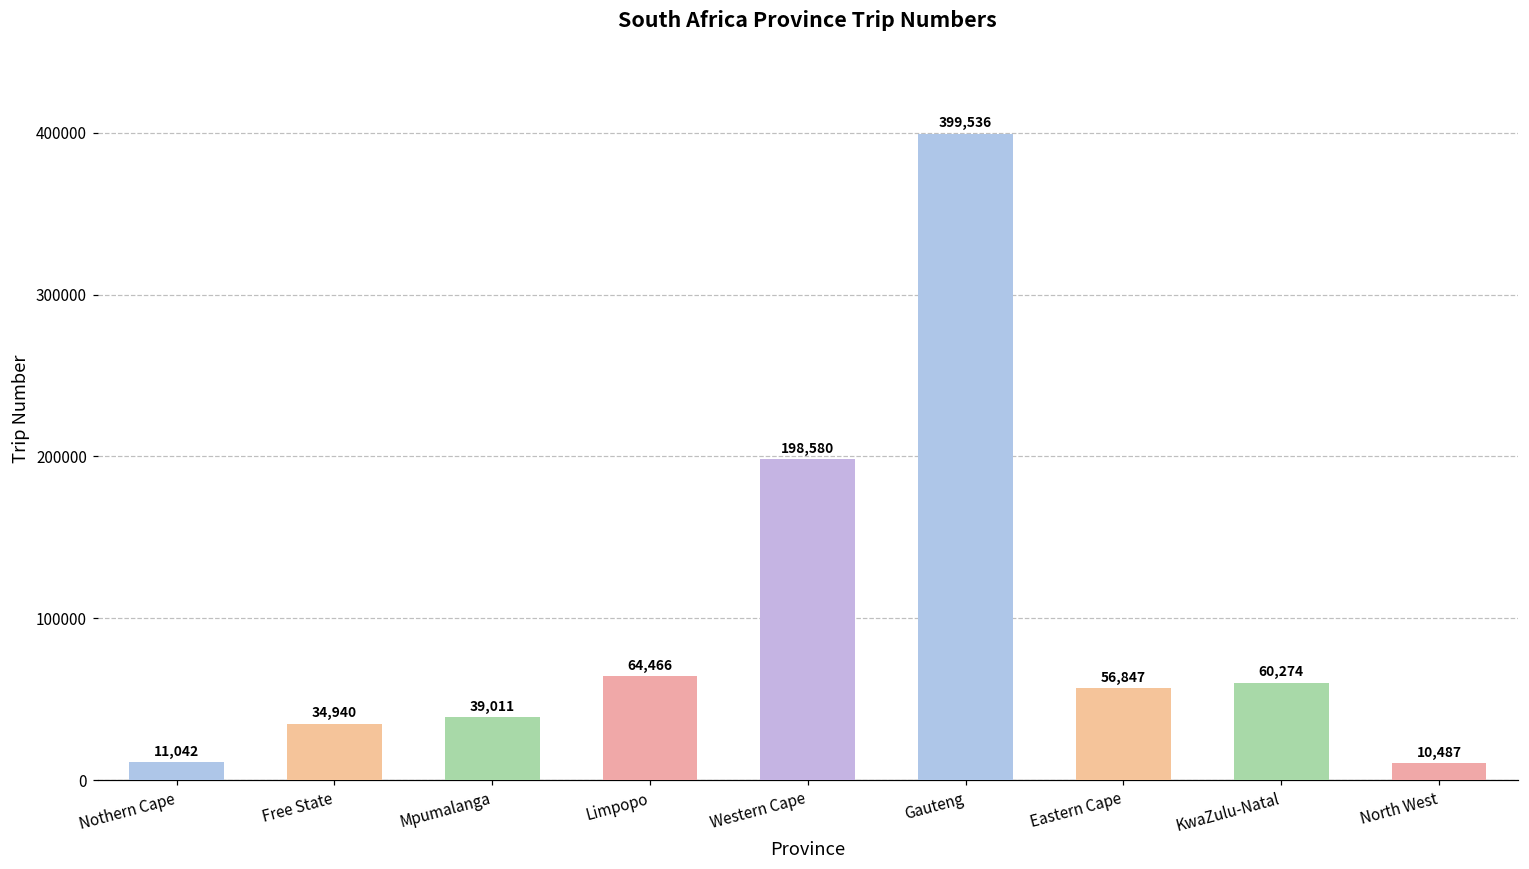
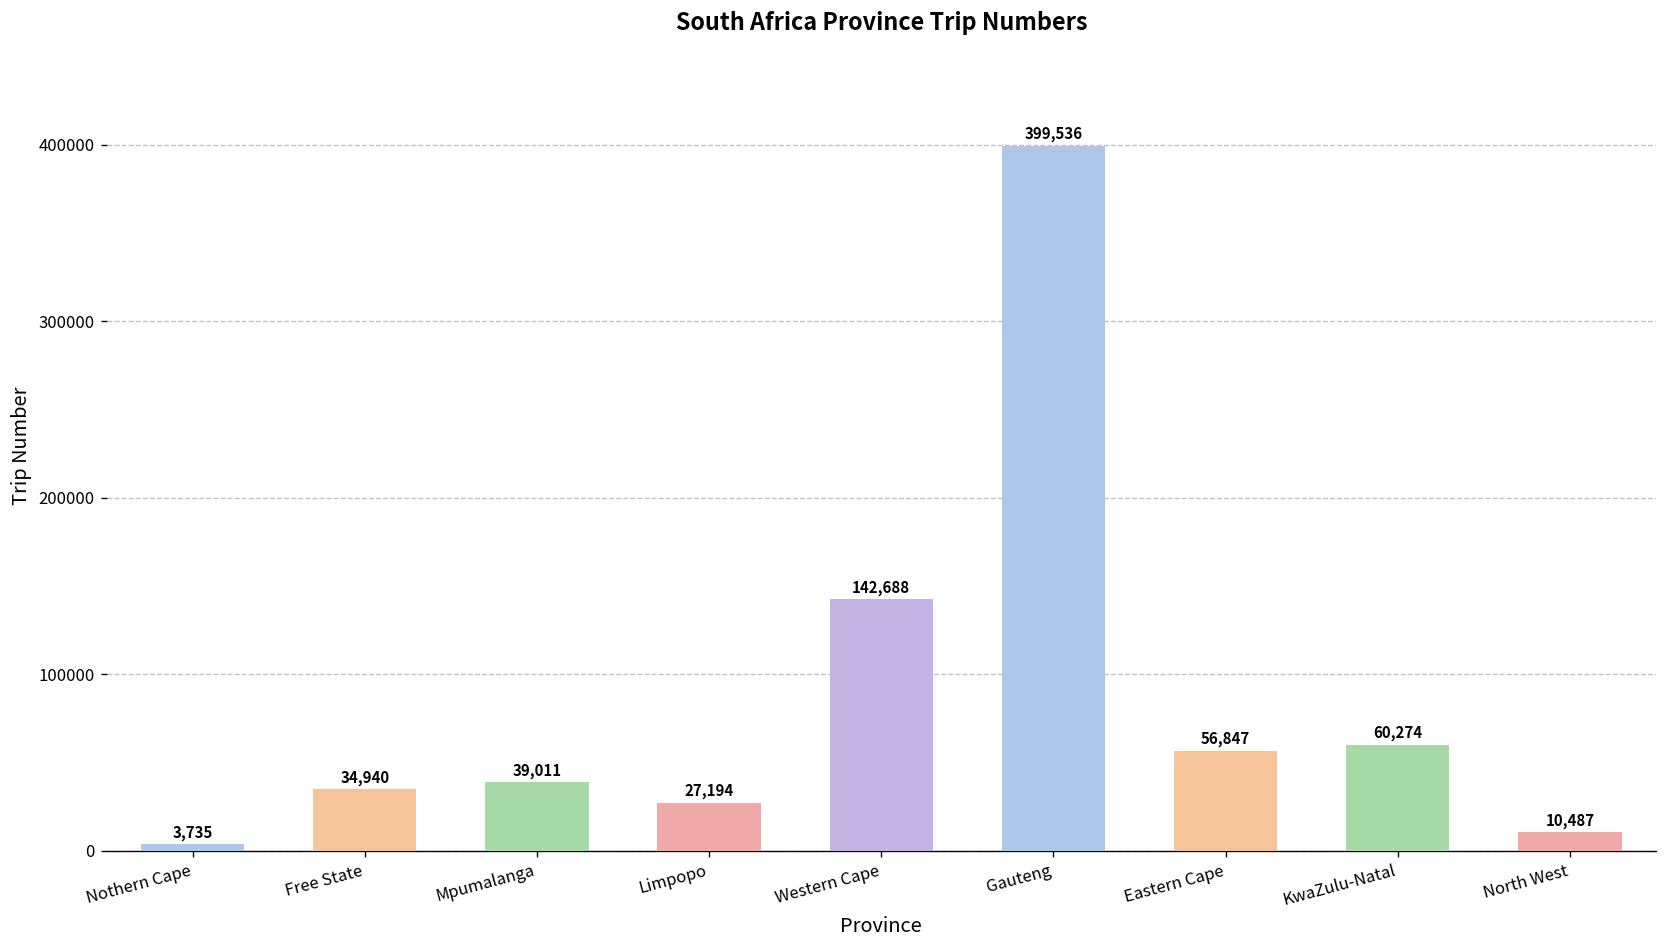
  {
-   "Nothern Cape": "11,042",
+   "Nothern Cape": "3,735",
    "Free State": "34,940",
    "Mpumalanga": "39,011",
-   "Limpopo": "64,466",
-   "Western Cape": "198,580",
+   "Limpopo": "27,194",
+   "Western Cape": "142,688",
    "Gauteng": "399,536",
    "Eastern Cape": "56,847",
    "KwaZulu-Natal": "60,274",
    "North West": "10,487"
  }
